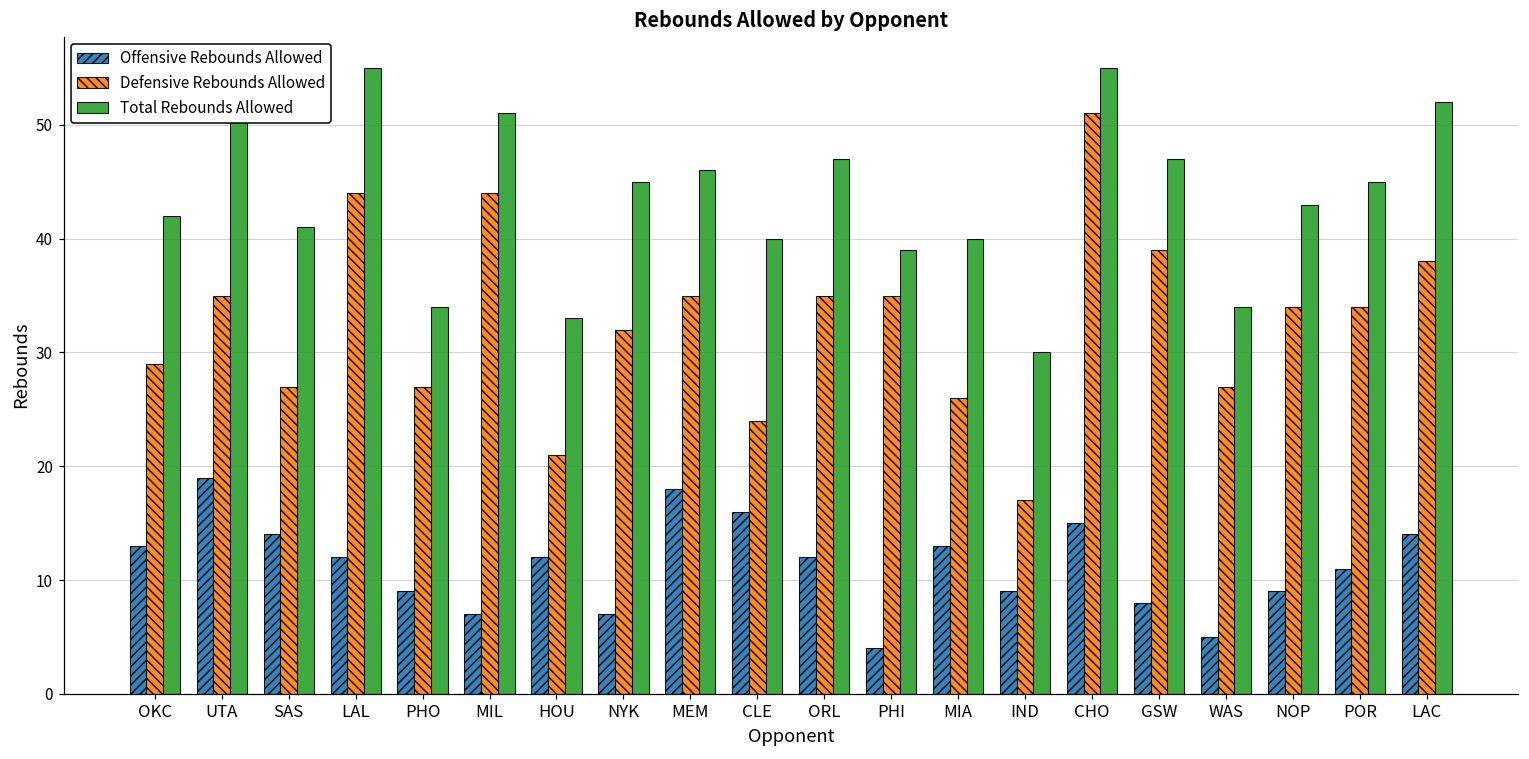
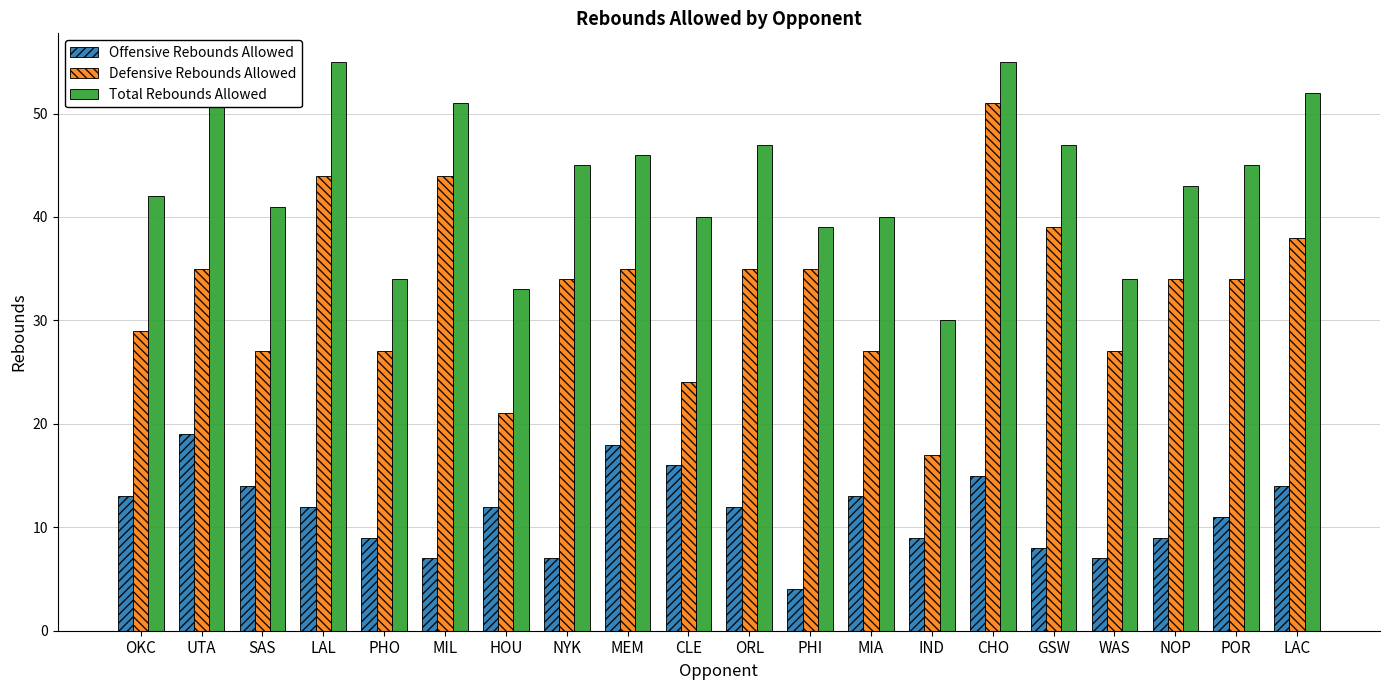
  {
    "Offensive Rebounds Allowed": {
      "OKC": 13,
      "UTA": 19,
      "SAS": 14,
      "LAL": 12,
      "PHO": 9,
      "MIL": 7,
      "HOU": 12,
      "NYK": 7,
      "MEM": 18,
      "CLE": 16,
      "ORL": 12,
      "PHI": 4,
      "MIA": 13,
      "IND": 9,
      "CHO": 15,
      "GSW": 8,
-     "WAS": 5,
+     "WAS": 7,
      "NOP": 9,
      "POR": 11,
      "LAC": 14
    },
    "Defensive Rebounds Allowed": {
      "OKC": 29,
      "UTA": 35,
      "SAS": 27,
      "LAL": 44,
      "PHO": 27,
      "MIL": 44,
      "HOU": 21,
-     "NYK": 32,
+     "NYK": 34,
      "MEM": 35,
      "CLE": 24,
      "ORL": 35,
      "PHI": 35,
-     "MIA": 26,
+     "MIA": 27,
      "IND": 17,
      "CHO": 51,
      "GSW": 39,
      "WAS": 27,
      "NOP": 34,
      "POR": 34,
      "LAC": 38
    },
    "Total Rebounds Allowed": {
      "OKC": 42,
      "SAS": 41,
      "LAL": 55,
      "PHO": 34,
      "MIL": 51,
      "HOU": 33,
      "NYK": 45,
      "MEM": 46,
      "CLE": 40,
      "ORL": 47,
      "PHI": 39,
      "MIA": 40,
      "IND": 30,
      "CHO": 55,
      "GSW": 47,
      "WAS": 34,
      "NOP": 43,
      "POR": 45,
      "LAC": 52
    }
  }
